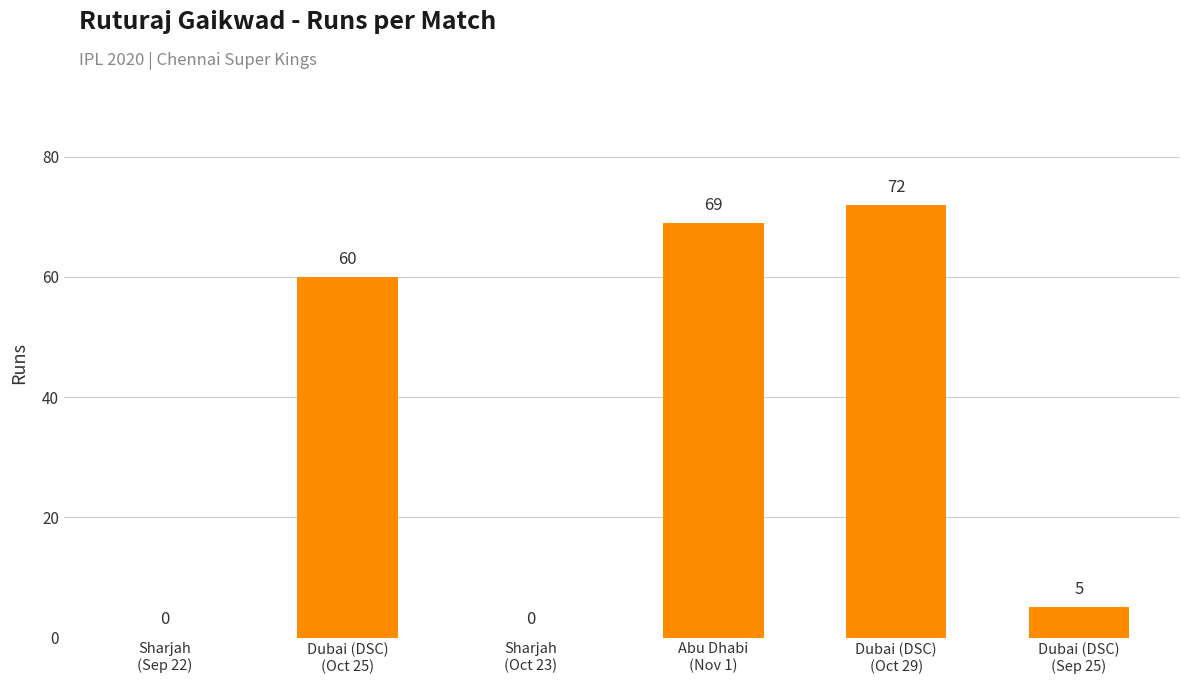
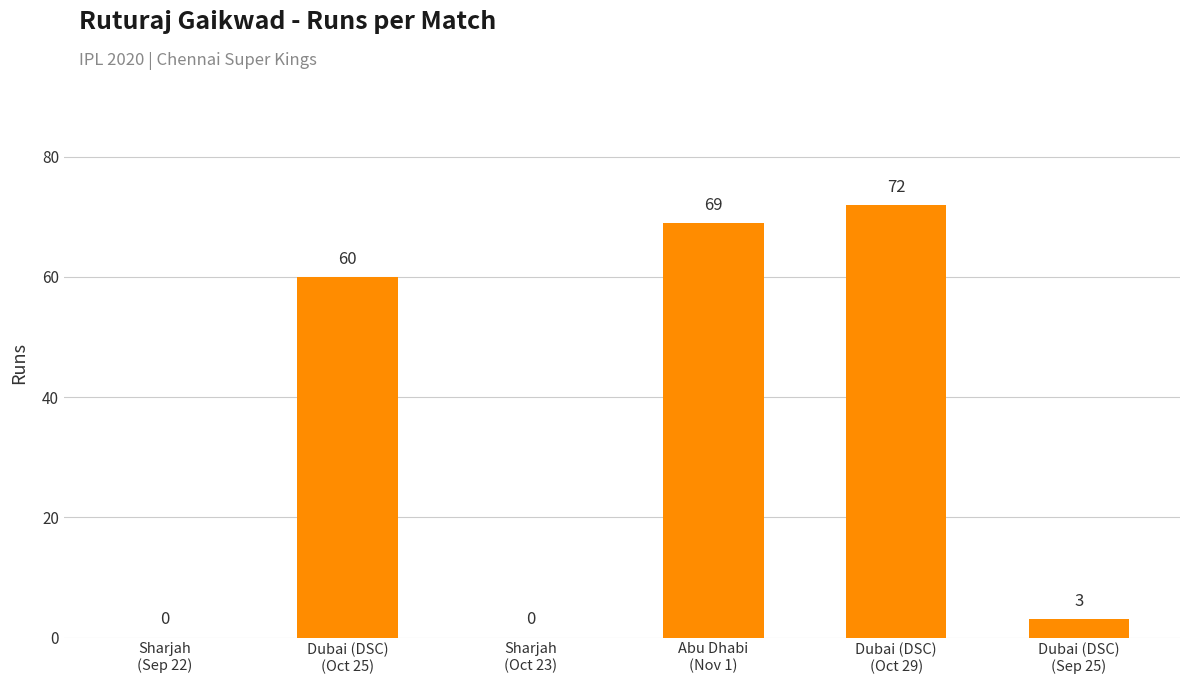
  {
    "Sharjah (Sep 22)": 0,
    "Dubai (DSC) (Oct 25)": 60,
    "Sharjah (Oct 23)": 0,
    "Abu Dhabi (Nov 1)": 69,
    "Dubai (DSC) (Oct 29)": 72,
-   "Dubai (DSC) (Sep 25)": 5
+   "Dubai (DSC) (Sep 25)": 3
  }
